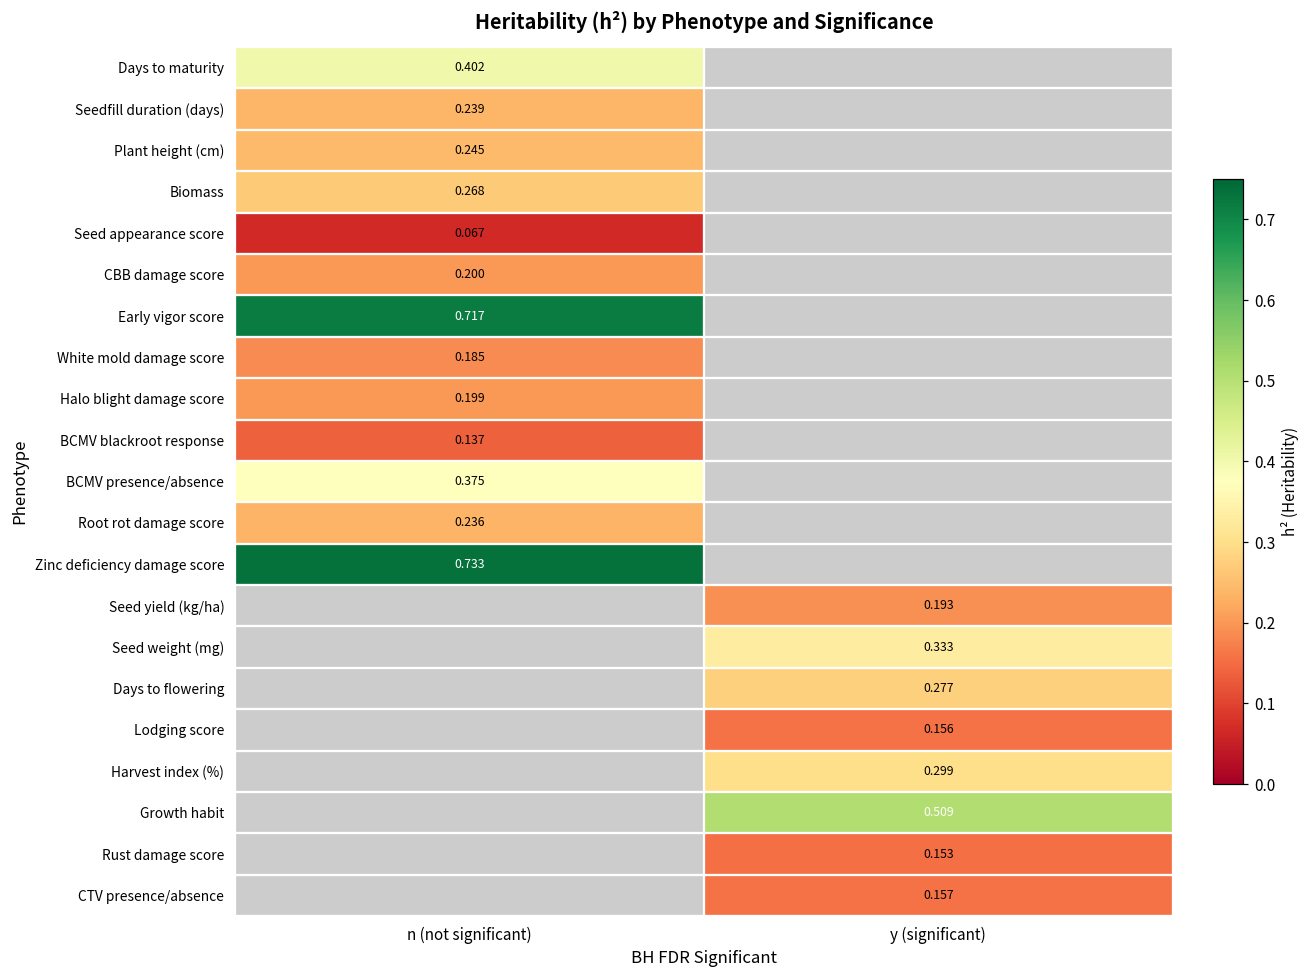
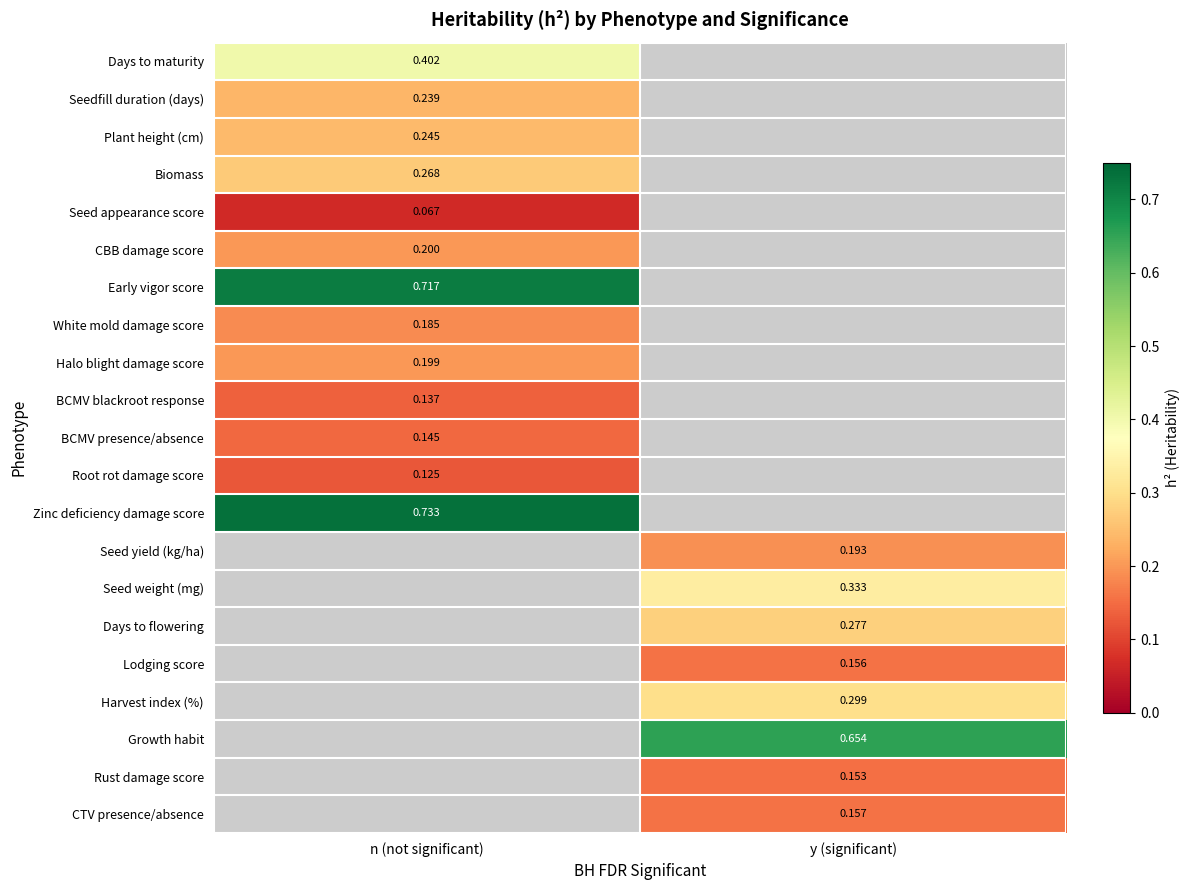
  {
    "Days to maturity": {
      "n (not significant)": 0.402
    },
    "Seedfill duration (days)": {
      "n (not significant)": 0.239
    },
    "Plant height (cm)": {
      "n (not significant)": 0.245
    },
    "Biomass": {
      "n (not significant)": 0.268
    },
    "Seed appearance score": {
      "n (not significant)": 0.067
    },
    "CBB damage score": {
      "n (not significant)": 0.200
    },
    "Early vigor score": {
      "n (not significant)": 0.717
    },
    "White mold damage score": {
      "n (not significant)": 0.185
    },
    "Halo blight damage score": {
      "n (not significant)": 0.199
    },
    "BCMV blackroot response": {
      "n (not significant)": 0.137
    },
    "BCMV presence/absence": {
-     "n (not significant)": 0.375
+     "n (not significant)": 0.145
    },
    "Root rot damage score": {
-     "n (not significant)": 0.236
+     "n (not significant)": 0.125
    },
    "Zinc deficiency damage score": {
      "n (not significant)": 0.733
    },
    "Seed yield (kg/ha)": {
      "y (significant)": 0.193
    },
    "Seed weight (mg)": {
      "y (significant)": 0.333
    },
    "Days to flowering": {
      "y (significant)": 0.277
    },
    "Lodging score": {
      "y (significant)": 0.156
    },
    "Harvest index (%)": {
      "y (significant)": 0.299
    },
    "Growth habit": {
-     "y (significant)": 0.509
+     "y (significant)": 0.654
    },
    "Rust damage score": {
      "y (significant)": 0.153
    },
    "CTV presence/absence": {
      "y (significant)": 0.157
    }
  }
